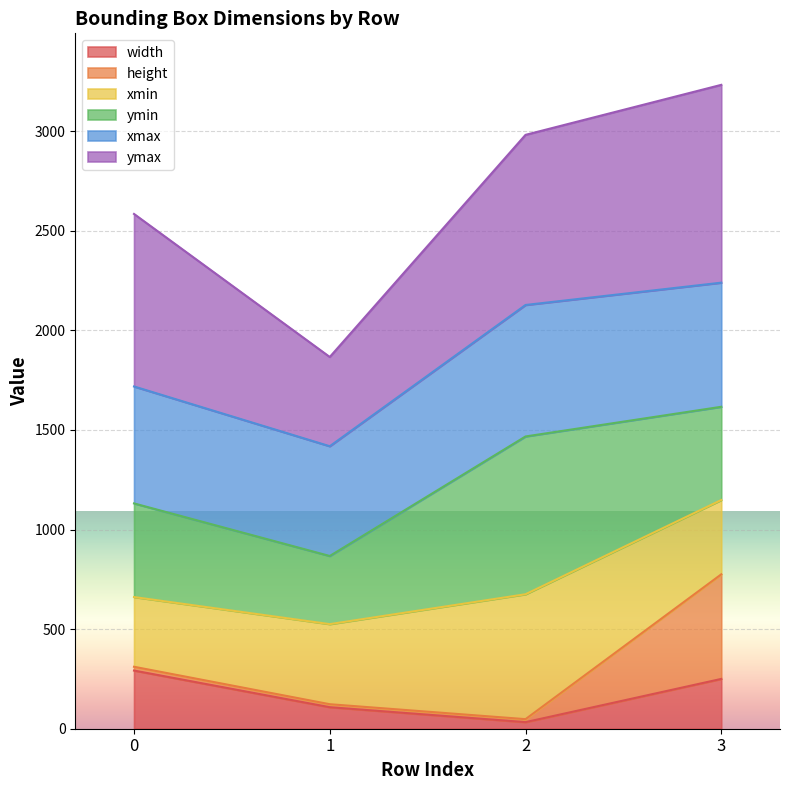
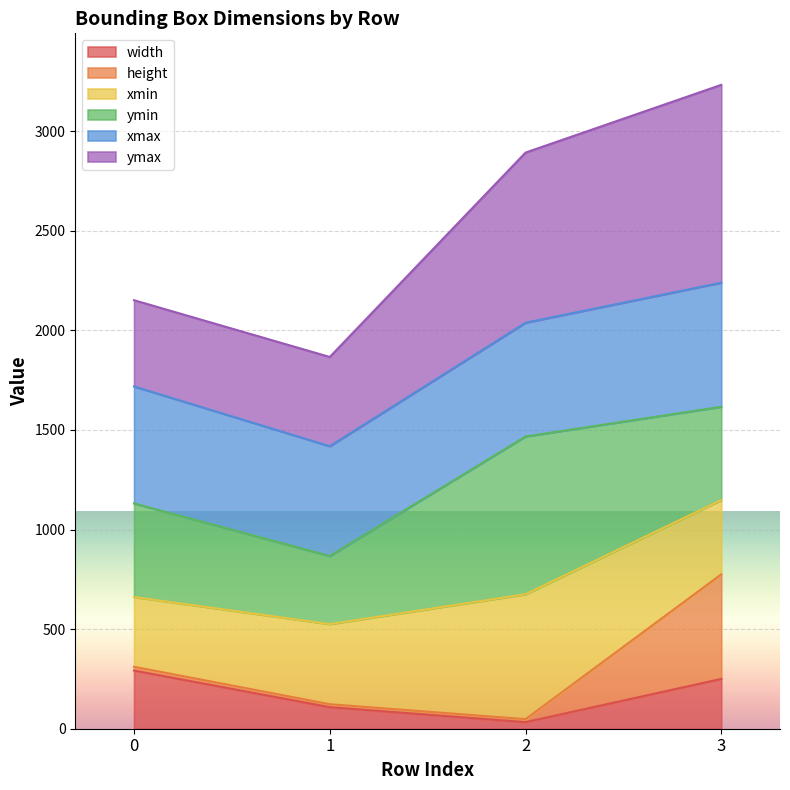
  {
    "xmin": {
      "0": 350,
      "1": 400,
      "2": 630,
      "3": 370
    },
    "ymin": {
      "0": 470,
      "1": 340,
      "2": 790,
      "3": 470
    },
    "xmax": {
      "0": 590,
      "1": 550,
-     "2": 660,
+     "2": 570,
      "3": 620
    },
    "ymax": {
-     "0": 870,
+     "0": 430,
      "1": 450,
      "2": 850,
      "3": 990
    }
  }
